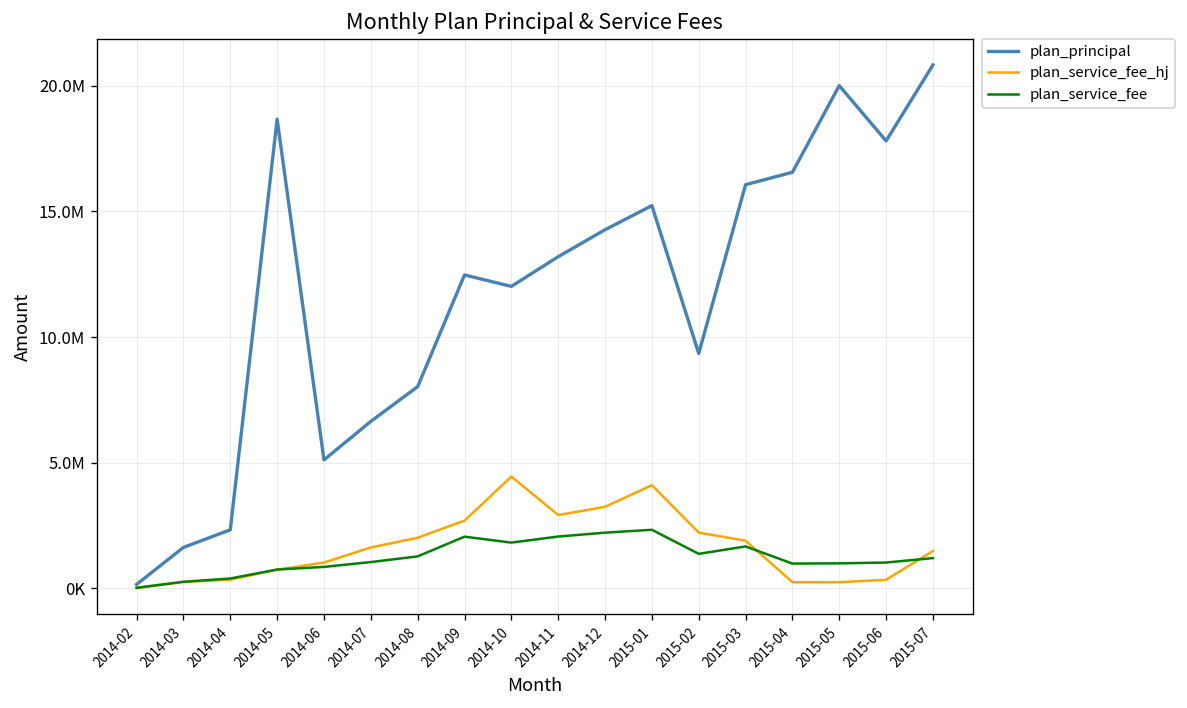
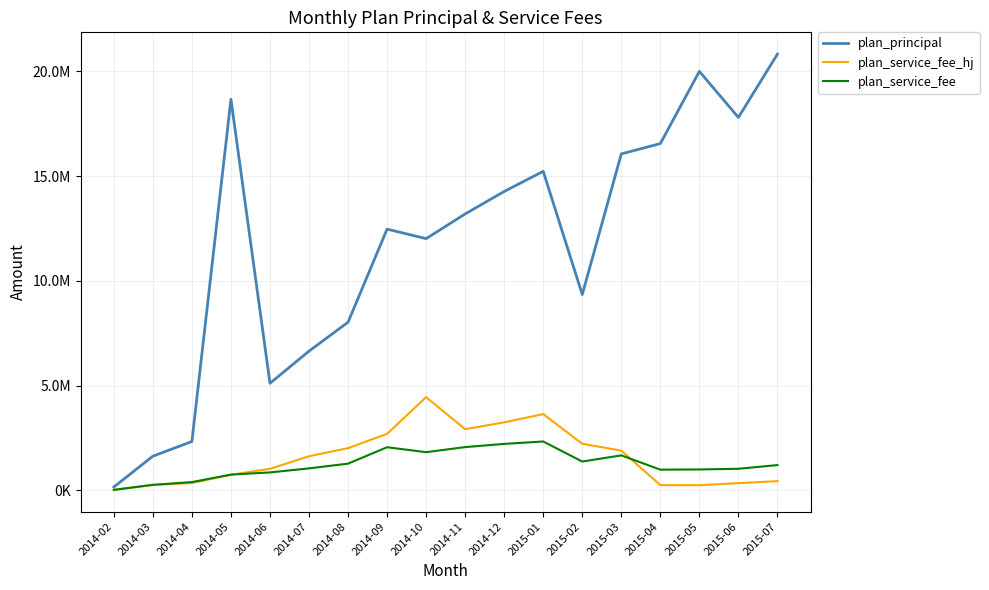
  {
    "plan_principal": {
      "2014-02": 200000,
      "2014-03": 1600000,
      "2014-04": 2300000,
      "2014-05": 18700000,
      "2014-06": 5100000,
      "2014-07": 6600000,
      "2014-08": 8000000,
      "2014-09": 12500000,
      "2014-10": 12000000,
      "2014-11": 13200000,
      "2014-12": 14300000,
      "2015-01": 15200000,
      "2015-02": 9400000,
      "2015-03": 16100000,
      "2015-04": 16600000,
      "2015-05": 20000000,
      "2015-06": 17800000,
      "2015-07": 20800000
    },
    "plan_service_fee_hj": {
      "2014-06": 1000000,
      "2014-07": 1600000,
      "2014-08": 2000000,
      "2014-09": 2700000,
      "2014-10": 4500000,
      "2014-11": 2900000,
      "2014-12": 3300000,
-     "2015-01": 4100000,
+     "2015-01": 3600000,
      "2015-02": 2200000,
      "2015-03": 1900000,
      "2015-04": 300000,
      "2015-05": 200000,
      "2015-06": 300000,
-     "2015-07": 1500000
+     "2015-07": 400000
    },
    "plan_service_fee": {
      "2014-06": 900000,
      "2014-07": 1100000,
      "2014-08": 1300000,
      "2014-09": 2100000,
      "2014-10": 1800000,
      "2014-11": 2100000,
      "2014-12": 2200000,
      "2015-01": 2300000,
      "2015-02": 1400000,
      "2015-03": 1700000,
      "2015-04": 1000000,
      "2015-05": 1000000,
      "2015-06": 1000000,
      "2015-07": 1200000
    }
  }
